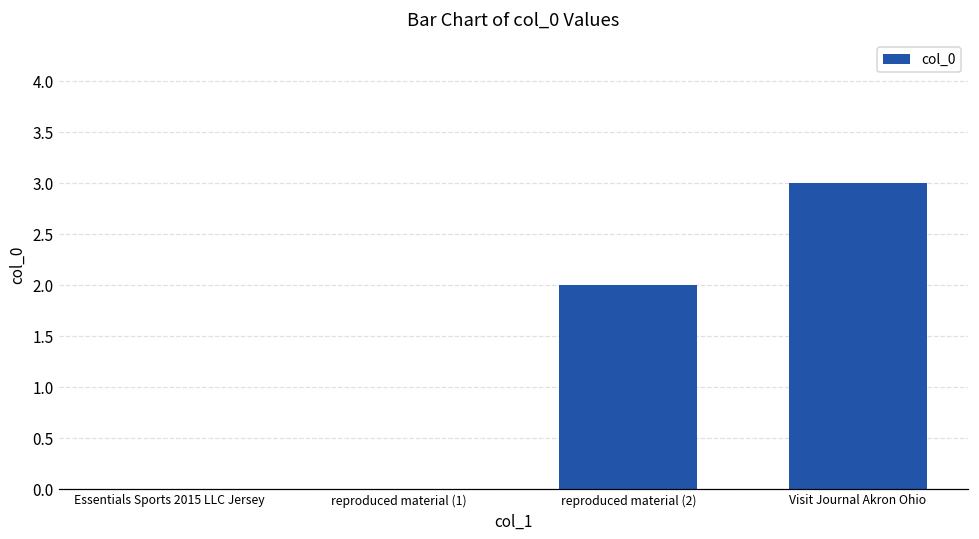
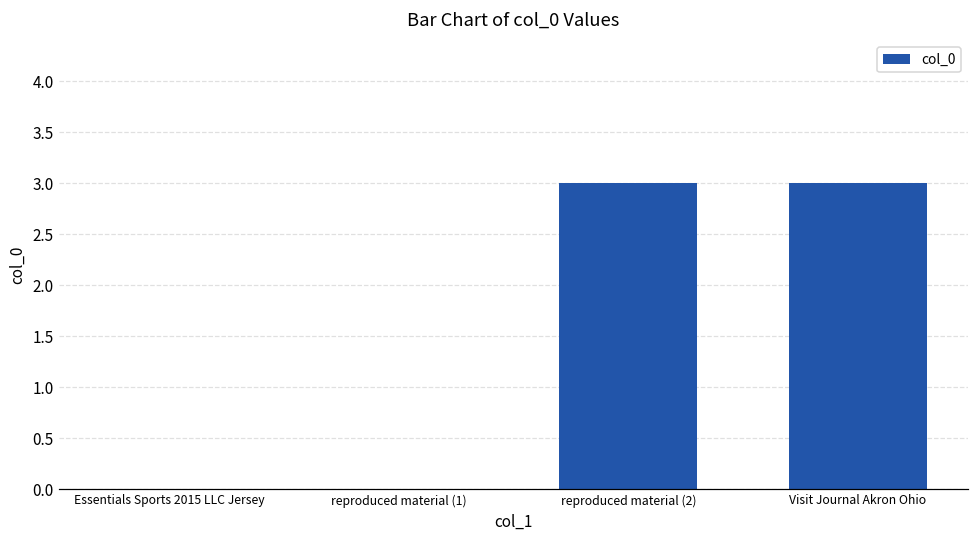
  {
    "Essentials Sports 2015 LLC Jersey": 0,
    "reproduced material (1)": 0,
-   "reproduced material (2)": 2,
+   "reproduced material (2)": 3,
    "Visit Journal Akron Ohio": 3
  }
